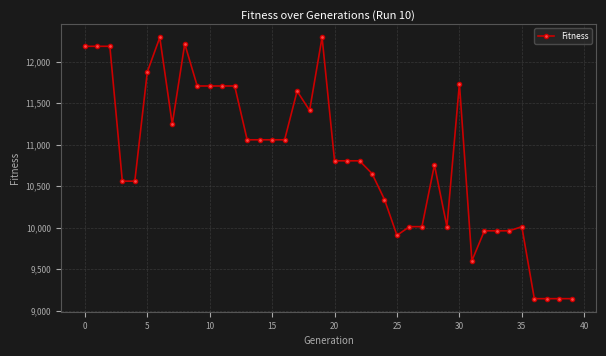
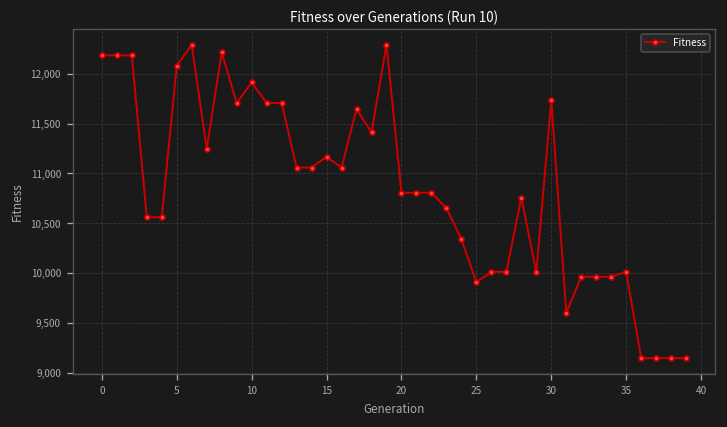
  {
    "0": "12,200",
-   "5": "11,900",
-   "10": "11,700",
-   "15": "11,100",
+   "5": "12,100",
+   "10": "11,900",
+   "15": "11,200",
    "20": "10,800",
    "25": "9,900",
    "30": "11,700",
    "35": "10,000"
  }
